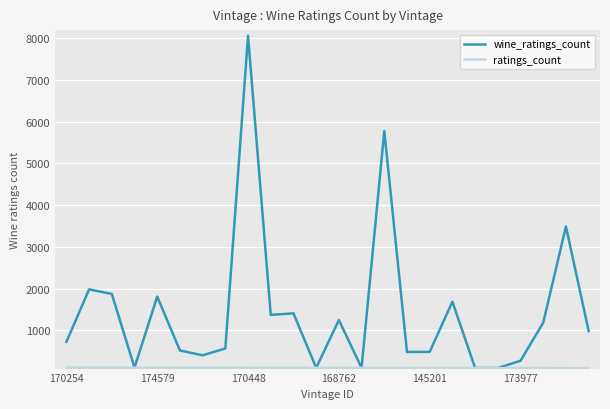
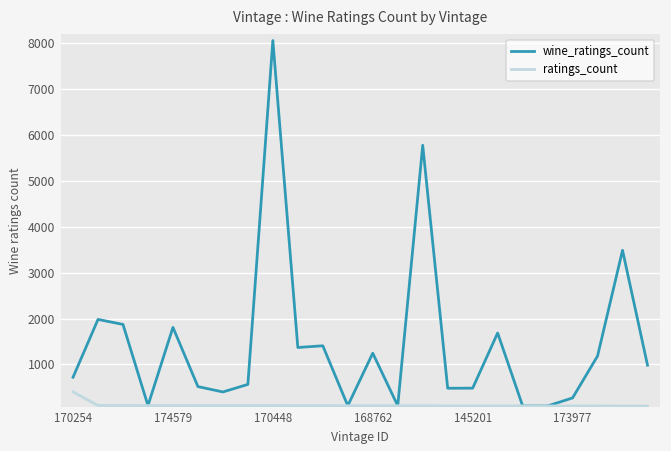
  {
    "wine_ratings_count": {
      "170254": 700,
      "174579": 1800,
      "170448": 8100,
      "168762": 1200,
      "145201": 500,
      "173977": 300
    },
    "ratings_count": {
-     "170254": 100,
+     "170254": 400,
      "174579": 100,
      "170448": 100,
      "168762": 100,
      "145201": 100,
      "173977": 100
    }
  }
